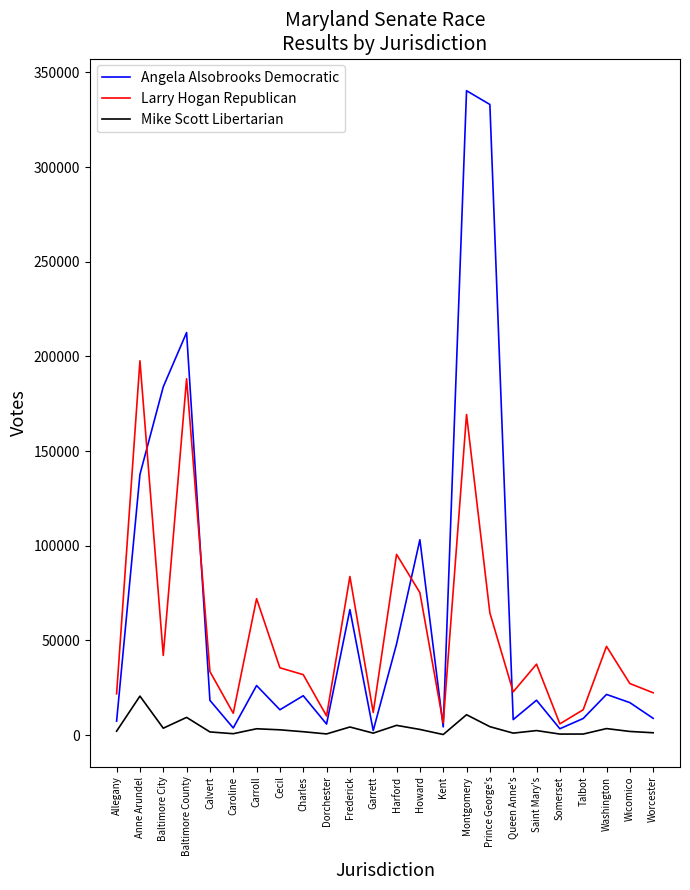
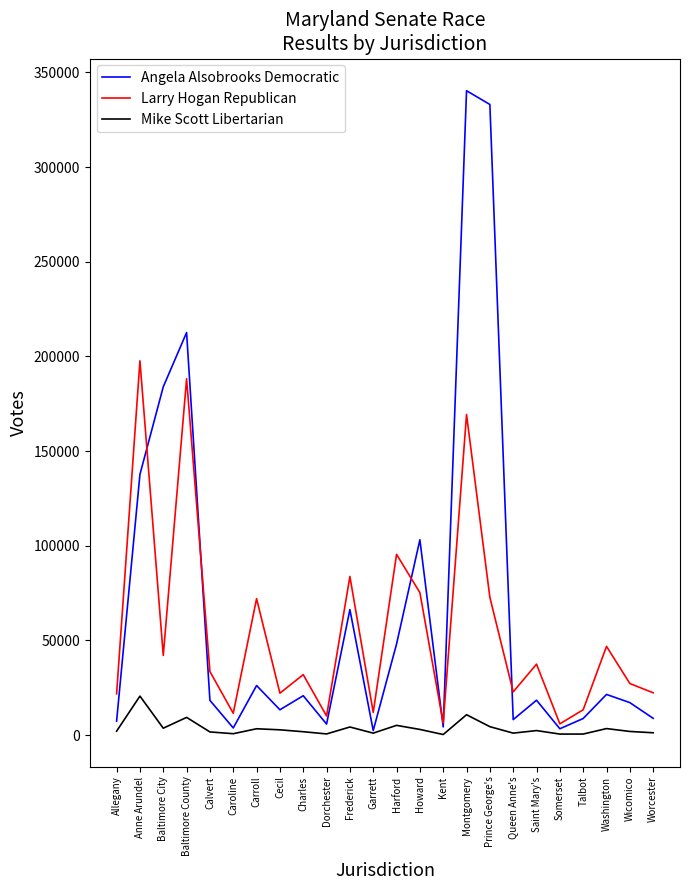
  {
    "Angela Alsobrooks Democratic": {
      "Allegany": 7000,
      "Anne Arundel": 138000,
      "Baltimore City": 184000,
      "Baltimore County": 213000,
      "Calvert": 18000,
      "Caroline": 4000,
      "Carroll": 26000,
      "Cecil": 13000,
      "Charles": 21000,
      "Dorchester": 6000,
      "Frederick": 66000,
      "Garrett": 2000,
      "Harford": 48000,
      "Howard": 103000,
      "Kent": 4000,
      "Montgomery": 340000,
      "Prince George's": 333000,
      "Queen Anne's": 8000,
      "Saint Mary's": 18000,
      "Somerset": 3000,
      "Talbot": 9000,
      "Washington": 21000,
      "Wicomico": 17000,
      "Worcester": 9000
    },
    "Larry Hogan Republican": {
      "Allegany": 22000,
      "Anne Arundel": 198000,
      "Baltimore City": 42000,
      "Baltimore County": 188000,
      "Calvert": 34000,
      "Caroline": 12000,
      "Carroll": 72000,
-     "Cecil": 36000,
+     "Cecil": 22000,
      "Charles": 32000,
      "Dorchester": 10000,
      "Frederick": 84000,
      "Garrett": 12000,
      "Harford": 95000,
      "Howard": 75000,
      "Kent": 6000,
      "Montgomery": 169000,
-     "Prince George's": 65000,
+     "Prince George's": 73000,
      "Queen Anne's": 23000,
      "Saint Mary's": 37000,
      "Somerset": 6000,
      "Talbot": 13000,
      "Washington": 47000,
      "Wicomico": 27000,
      "Worcester": 22000
    },
    "Mike Scott Libertarian": {
      "Allegany": 2000,
      "Anne Arundel": 21000,
      "Baltimore City": 4000,
      "Baltimore County": 9000,
      "Calvert": 2000,
      "Caroline": 1000,
      "Carroll": 3000,
      "Cecil": 3000,
      "Charles": 2000,
      "Dorchester": 1000,
      "Frederick": 4000,
      "Garrett": 1000,
      "Harford": 5000,
      "Howard": 3000,
      "Kent": 0,
      "Montgomery": 11000,
      "Prince George's": 4000,
      "Queen Anne's": 1000,
      "Saint Mary's": 2000,
      "Somerset": 1000,
      "Talbot": 1000,
      "Washington": 3000,
      "Wicomico": 2000,
      "Worcester": 1000
    }
  }
